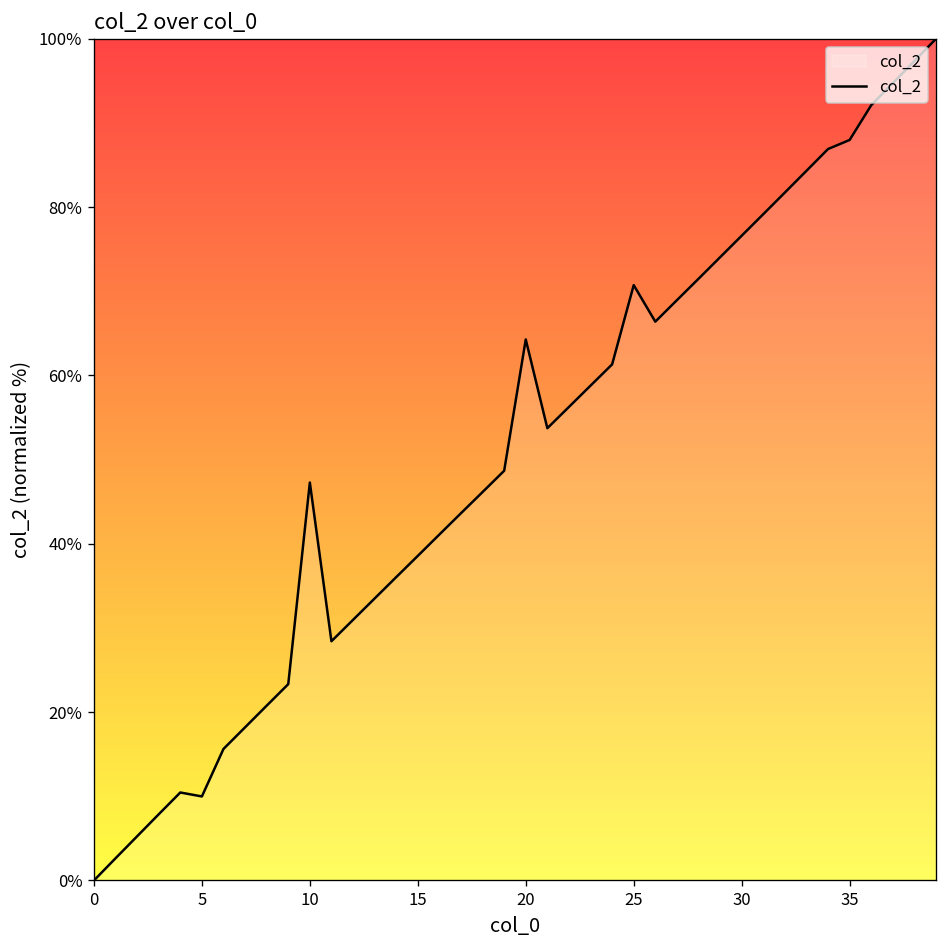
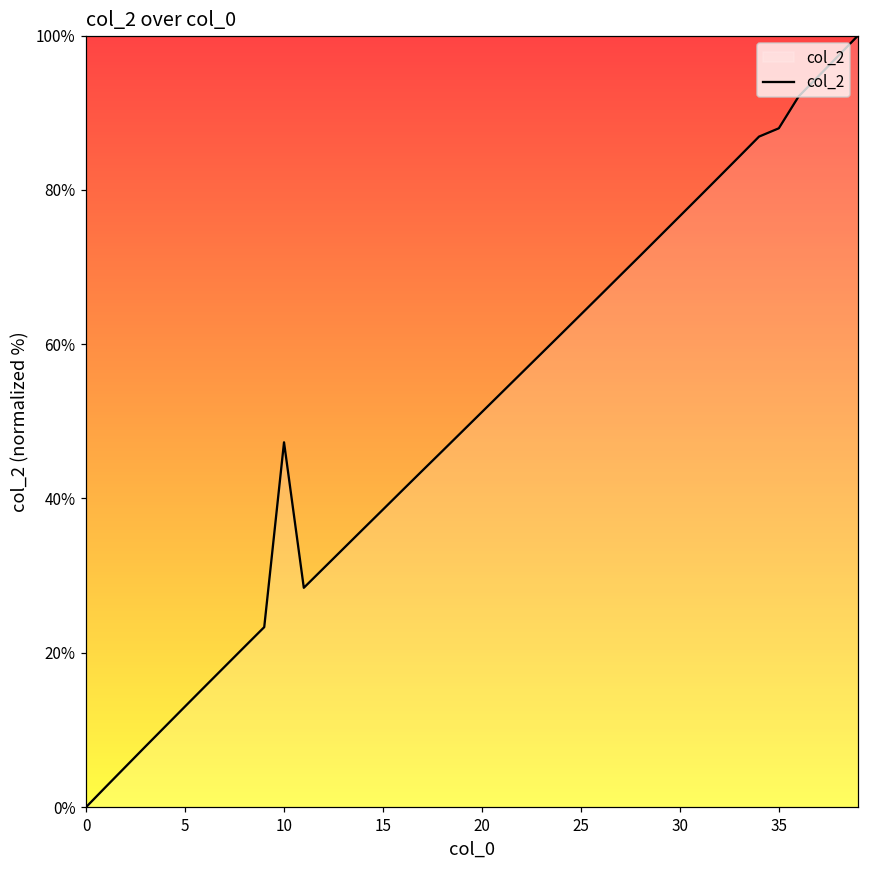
  {
    "0": "0%",
-   "5": "10%",
+   "5": "13%",
    "10": "47%",
    "15": "39%",
-   "20": "64%",
-   "25": "71%",
+   "20": "51%",
+   "25": "64%",
    "30": "77%",
    "35": "88%"
  }
